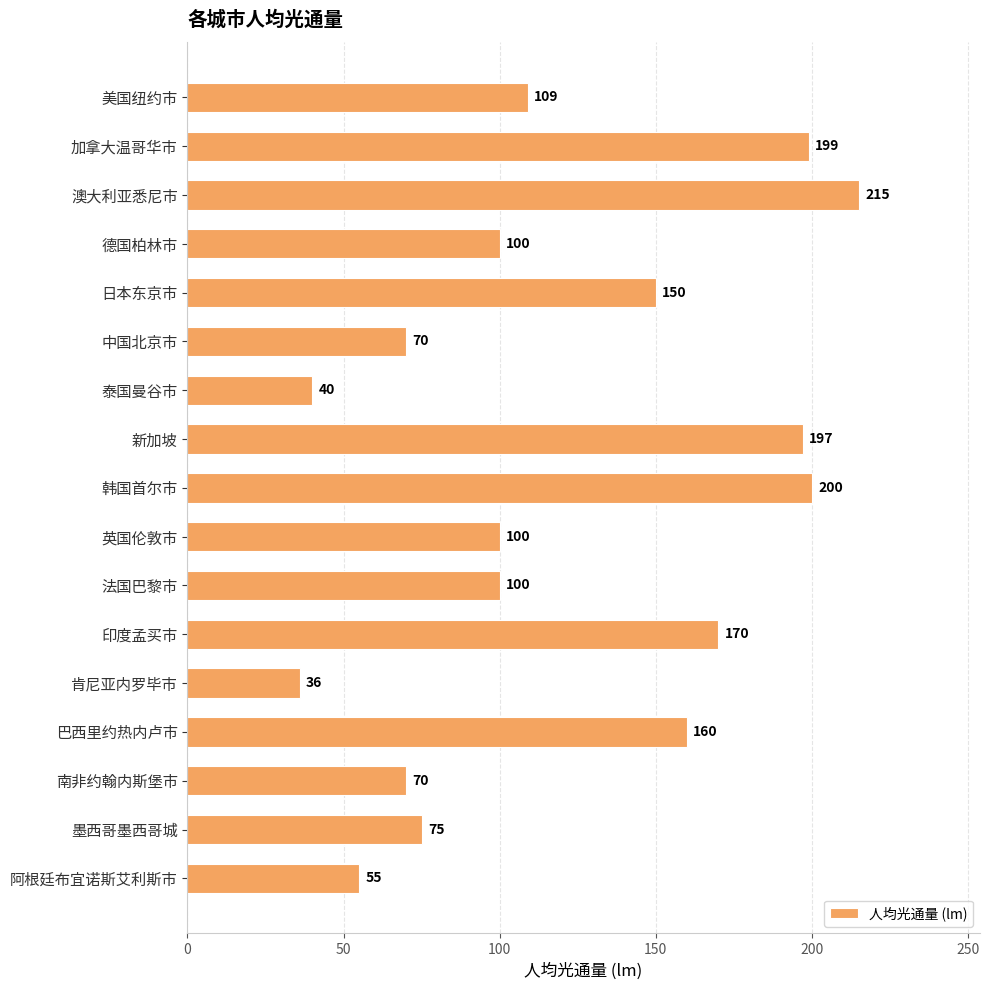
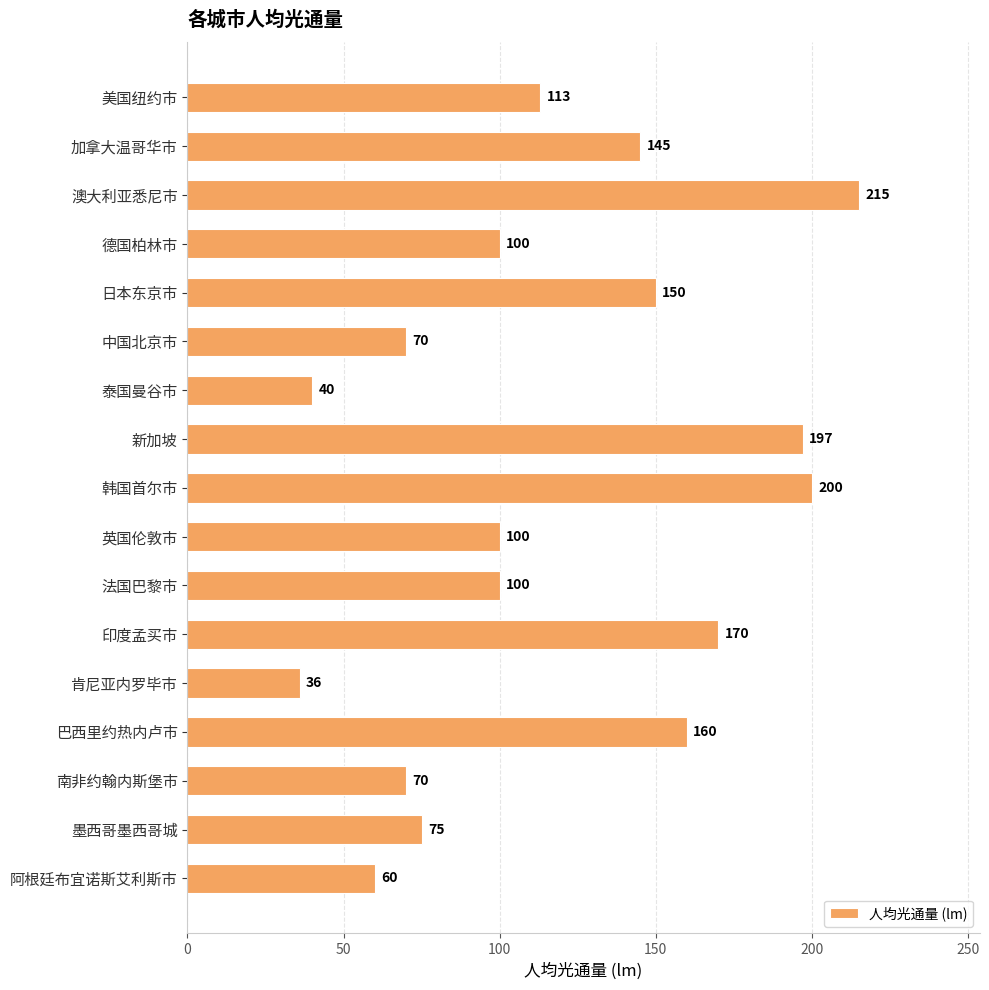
  {
-   "美国纽约市": 109,
-   "加拿大温哥华市": 199,
+   "美国纽约市": 113,
+   "加拿大温哥华市": 145,
    "澳大利亚悉尼市": 215,
    "德国柏林市": 100,
    "日本东京市": 150,
    "中国北京市": 70,
    "泰国曼谷市": 40,
    "新加坡": 197,
    "韩国首尔市": 200,
    "英国伦敦市": 100,
    "法国巴黎市": 100,
    "印度孟买市": 170,
    "肯尼亚内罗毕市": 36,
    "巴西里约热内卢市": 160,
    "南非约翰内斯堡市": 70,
    "墨西哥墨西哥城": 75,
-   "阿根廷布宜诺斯艾利斯市": 55
+   "阿根廷布宜诺斯艾利斯市": 60
  }
